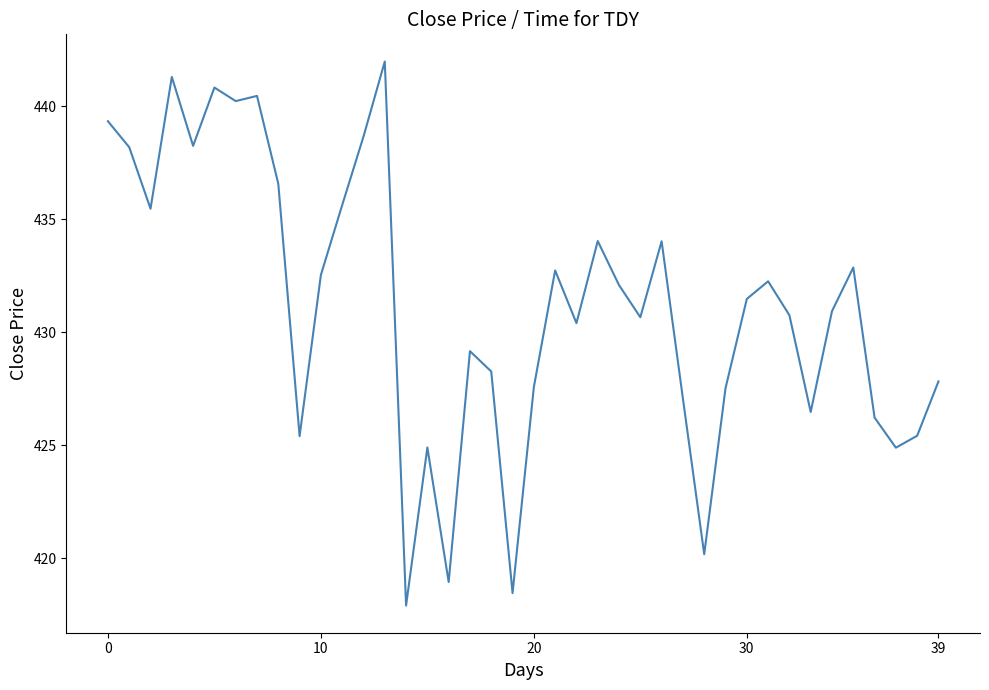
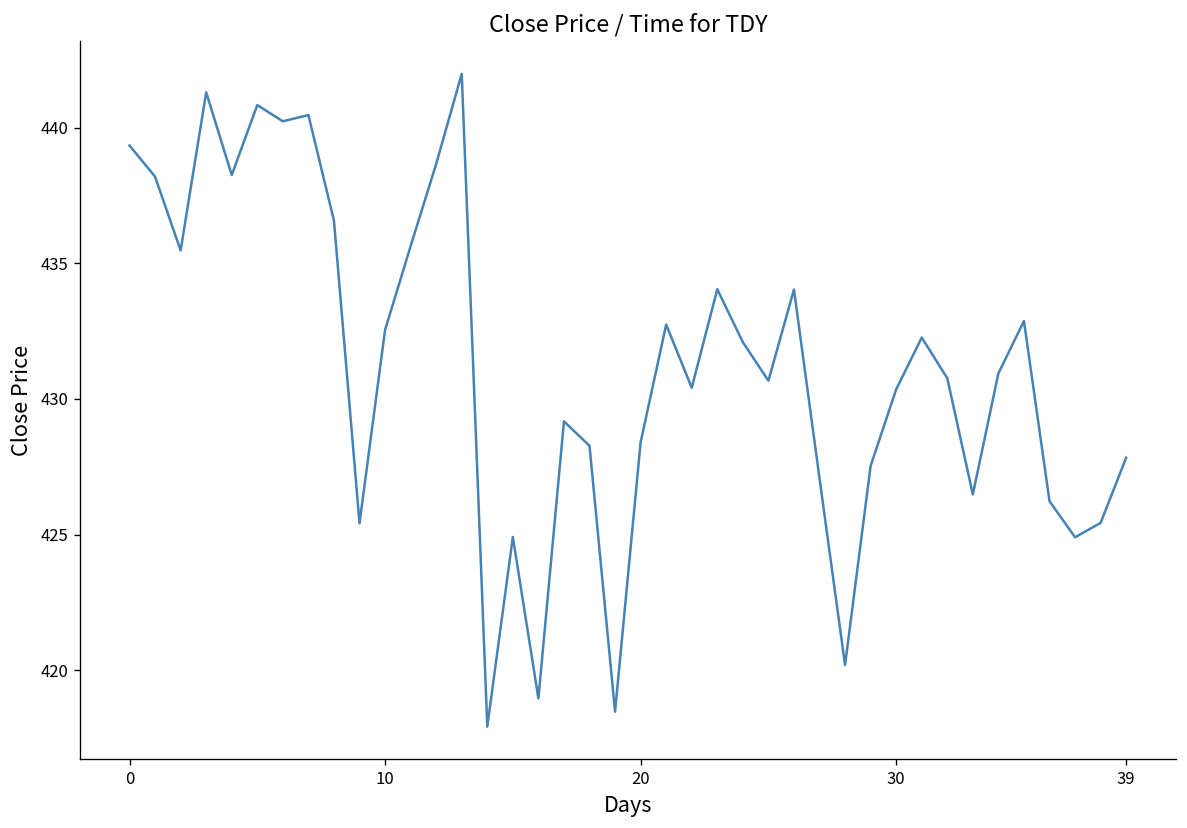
  {
    "0": 439.3,
    "10": 432.5,
-   "20": 427.6,
-   "30": 431.5,
+   "20": 428.4,
+   "30": 430.3,
    "39": 427.8
  }
